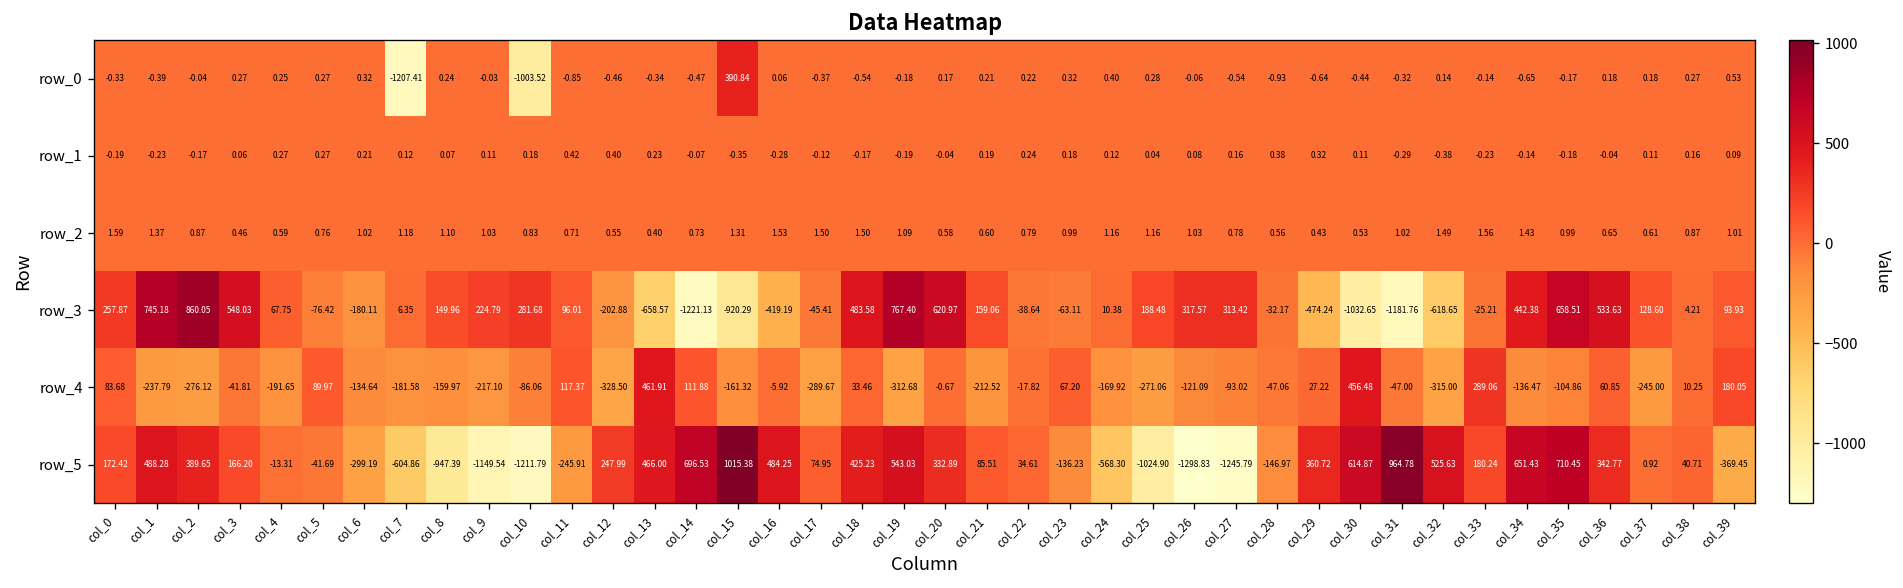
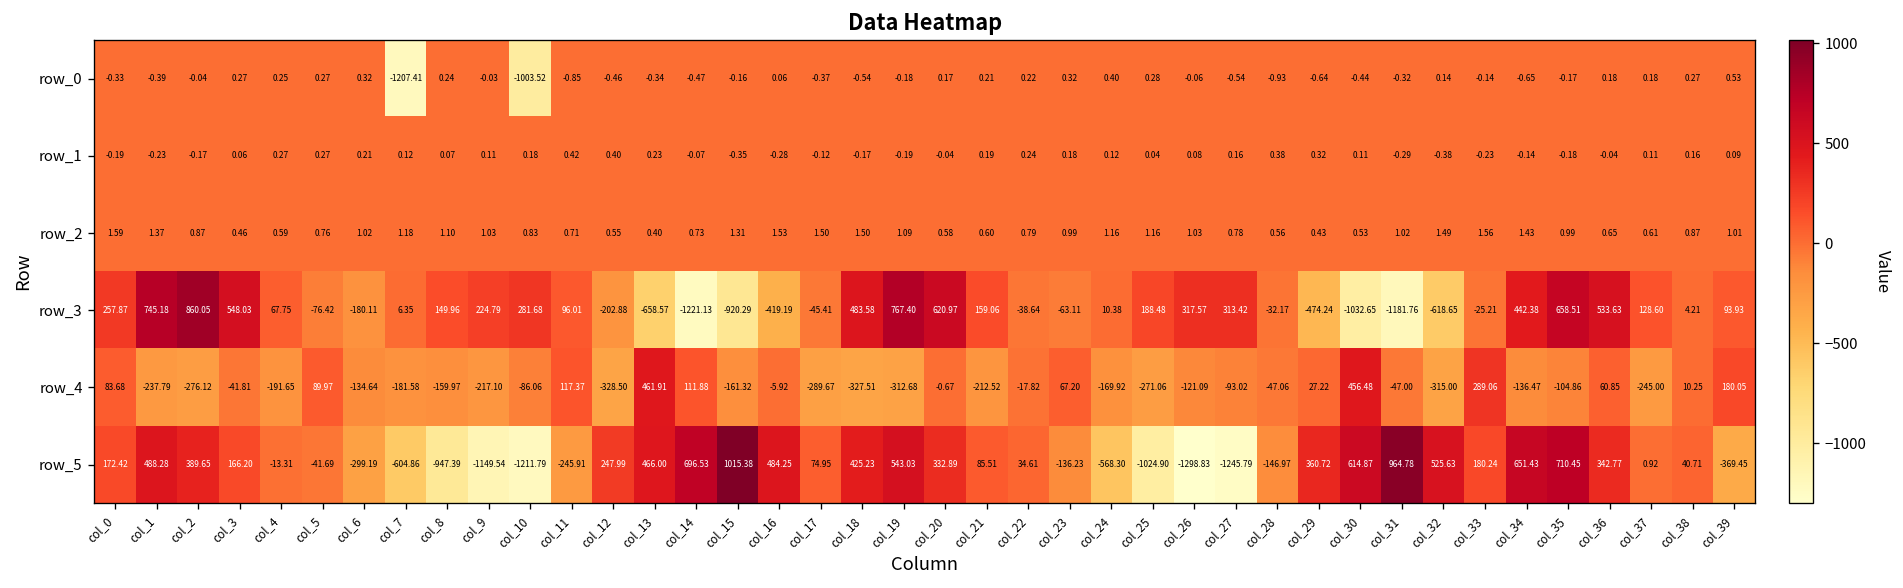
  {
    "row_0": {
      "col_0": -0.33,
      "col_1": -0.39,
      "col_2": -0.04,
      "col_3": 0.27,
      "col_4": 0.25,
      "col_5": 0.27,
      "col_6": 0.32,
      "col_7": -1207.41,
      "col_8": 0.24,
      "col_9": -0.03,
      "col_10": -1003.52,
      "col_11": -0.85,
      "col_12": -0.46,
      "col_13": -0.34,
      "col_14": -0.47,
-     "col_15": 390.84,
+     "col_15": -0.16,
      "col_16": 0.06,
      "col_17": -0.37,
      "col_18": -0.54,
      "col_19": -0.18,
      "col_20": 0.17,
      "col_21": 0.21,
      "col_22": 0.22,
      "col_23": 0.32,
      "col_24": 0.40,
      "col_25": 0.28,
      "col_26": -0.06,
      "col_27": -0.54,
      "col_28": -0.93,
      "col_29": -0.64,
      "col_30": -0.44,
      "col_31": -0.32,
      "col_32": 0.14,
      "col_33": -0.14,
      "col_34": -0.65,
      "col_35": -0.17,
      "col_36": 0.18,
      "col_37": 0.18,
      "col_38": 0.27,
      "col_39": 0.53
    },
    "row_4": {
      "col_0": 83.68,
      "col_1": -237.79,
      "col_2": -276.12,
      "col_3": -41.81,
      "col_4": -191.65,
      "col_5": 89.97,
      "col_6": -134.64,
      "col_7": -181.58,
      "col_8": -159.97,
      "col_9": -217.10,
      "col_10": -86.06,
      "col_11": 117.37,
      "col_12": -328.50,
      "col_13": 461.91,
      "col_14": 111.88,
      "col_15": -161.32,
      "col_16": -5.92,
      "col_17": -289.67,
-     "col_18": 33.46,
+     "col_18": -327.51,
      "col_19": -312.68,
      "col_20": -0.67,
      "col_21": -212.52,
      "col_22": -17.82,
      "col_23": 67.20,
      "col_24": -169.92,
      "col_25": -271.06,
      "col_26": -121.09,
      "col_27": -93.02,
      "col_28": -47.06,
      "col_29": 27.22,
      "col_30": 456.48,
      "col_31": -47.00,
      "col_32": -315.00,
      "col_33": 289.06,
      "col_34": -136.47,
      "col_35": -104.86,
      "col_36": 60.85,
      "col_37": -245.00,
      "col_38": 10.25,
      "col_39": 180.05
    }
  }
